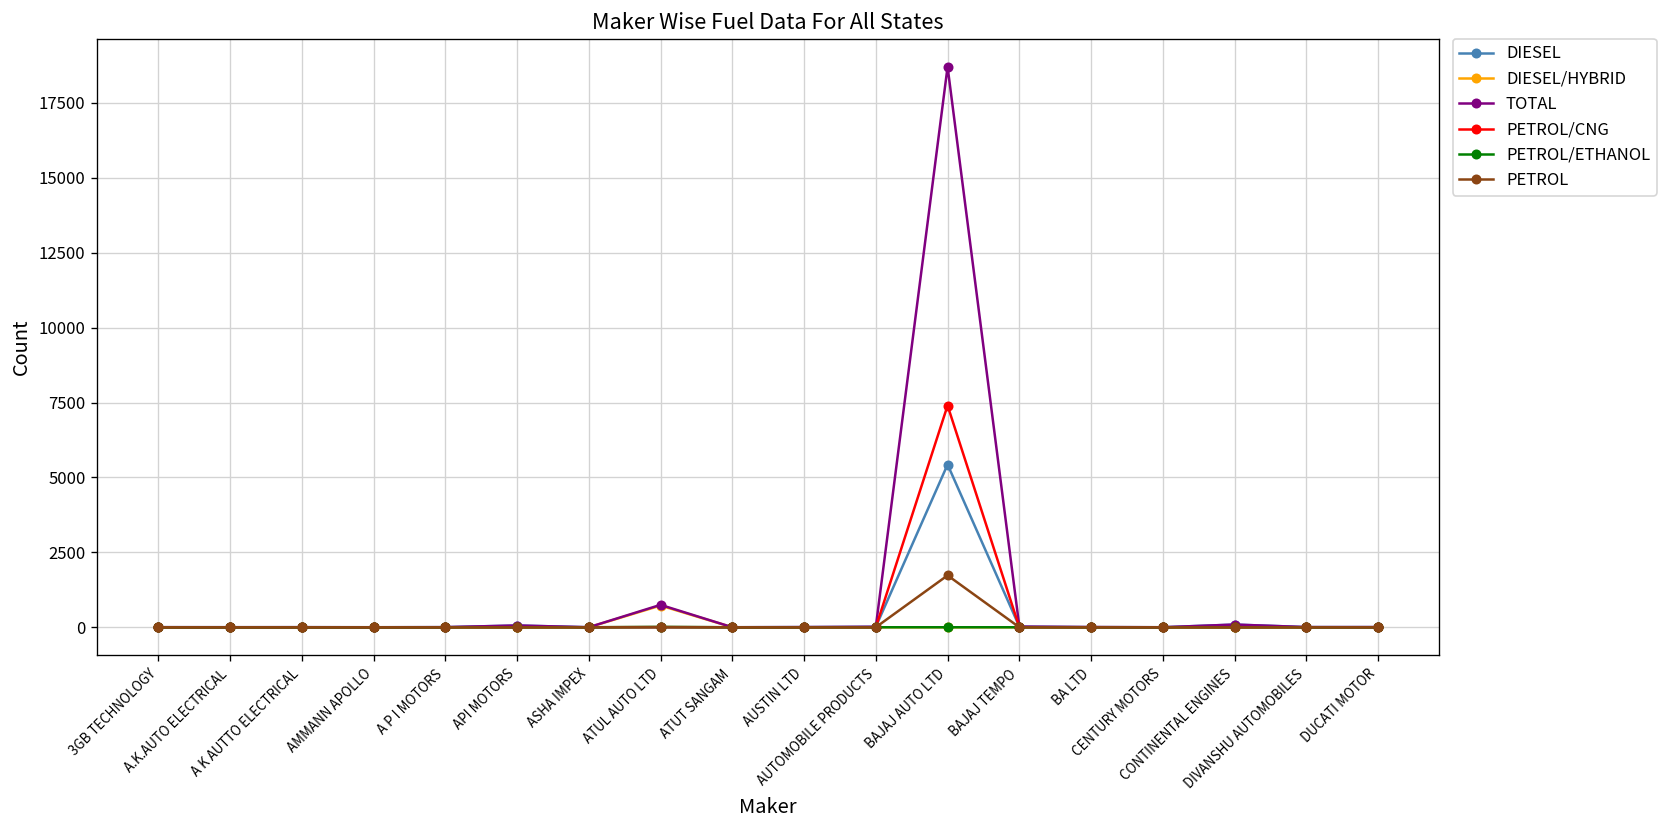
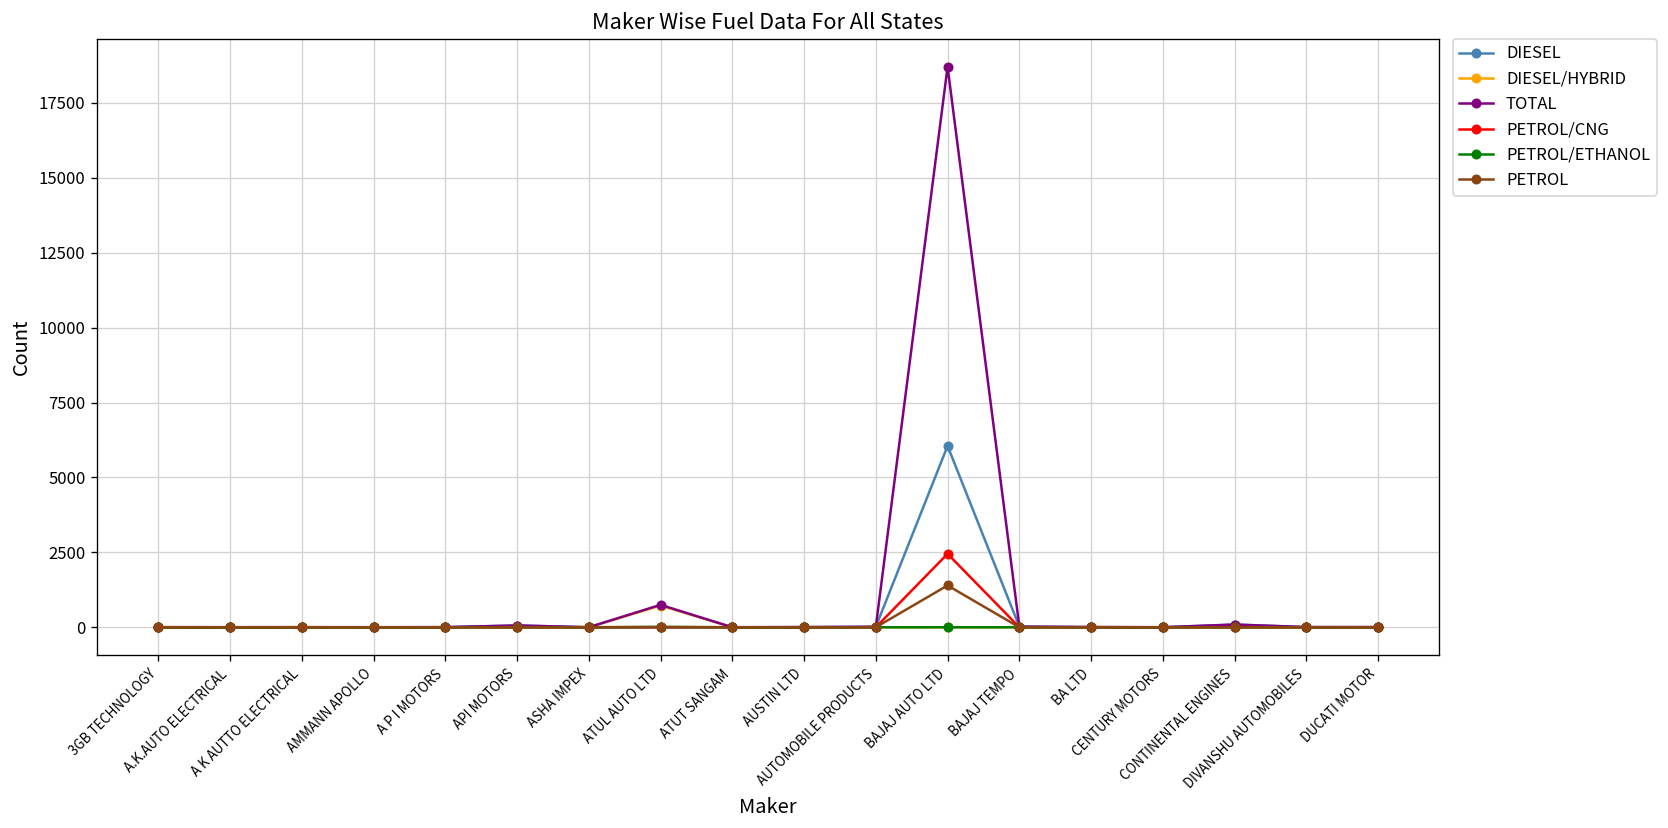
  {
    "DIESEL": {
-     "BAJAJ AUTO LTD": 5400
+     "BAJAJ AUTO LTD": 6100
    },
    "TOTAL": {
      "BAJAJ AUTO LTD": 18700
    },
    "PETROL/CNG": {
-     "BAJAJ AUTO LTD": 7400
+     "BAJAJ AUTO LTD": 2500
    },
    "PETROL": {
-     "BAJAJ AUTO LTD": 1700
+     "BAJAJ AUTO LTD": 1400
    }
  }
